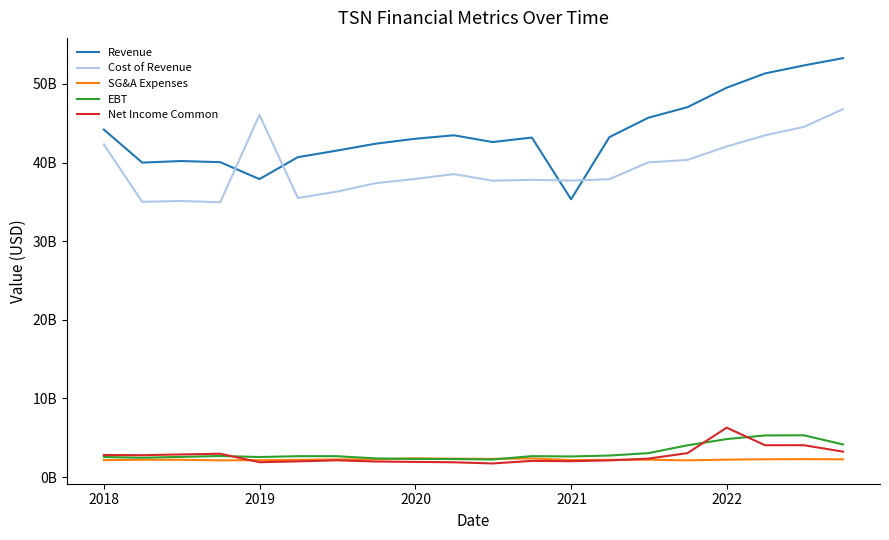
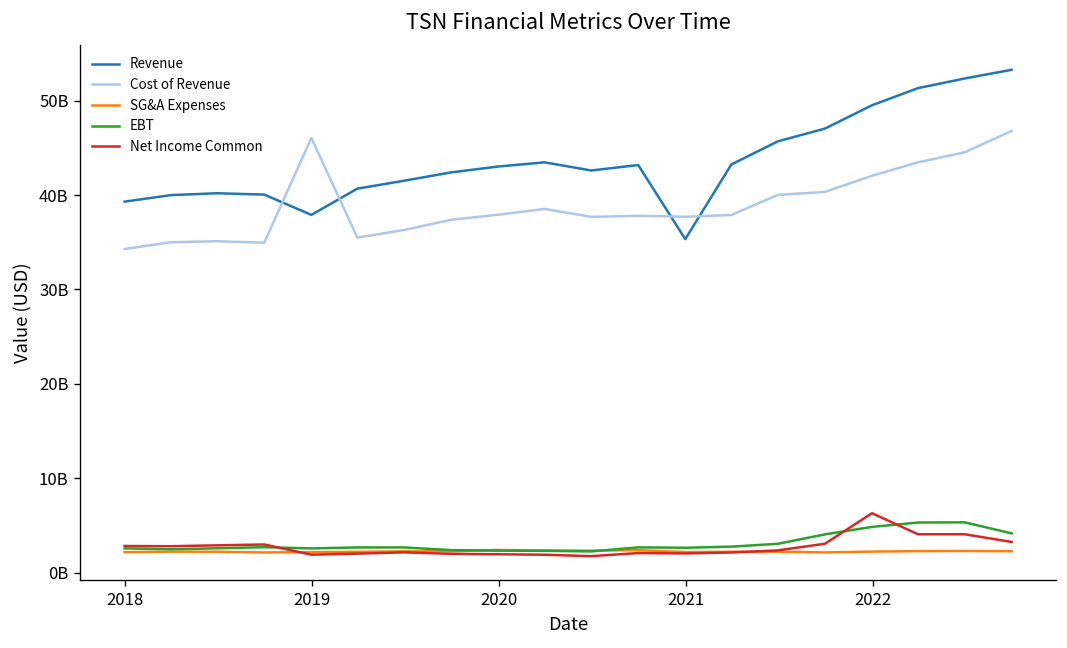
  {
    "Revenue": {
-     "2018": 44000000000,
+     "2018": 39000000000,
      "2019": 38000000000,
      "2020": 43000000000,
      "2021": 35000000000,
      "2022": 50000000000
    },
    "Cost of Revenue": {
-     "2018": 42000000000,
+     "2018": 34000000000,
      "2019": 46000000000,
      "2020": 38000000000,
      "2021": 38000000000,
      "2022": 42000000000
    },
    "SG&A Expenses": {
      "2018": 2000000000,
      "2022": 2000000000
    },
    "EBT": {
      "2019": 3000000000,
      "2021": 3000000000,
      "2022": 5000000000
    },
    "Net Income Common": {
      "2020": 2000000000,
      "2022": 6000000000
    }
  }
